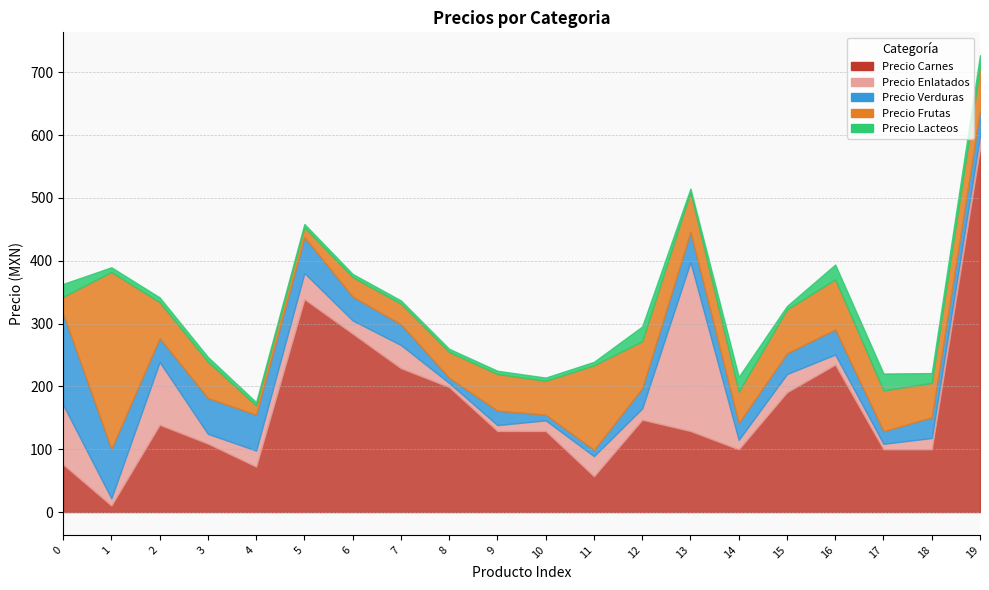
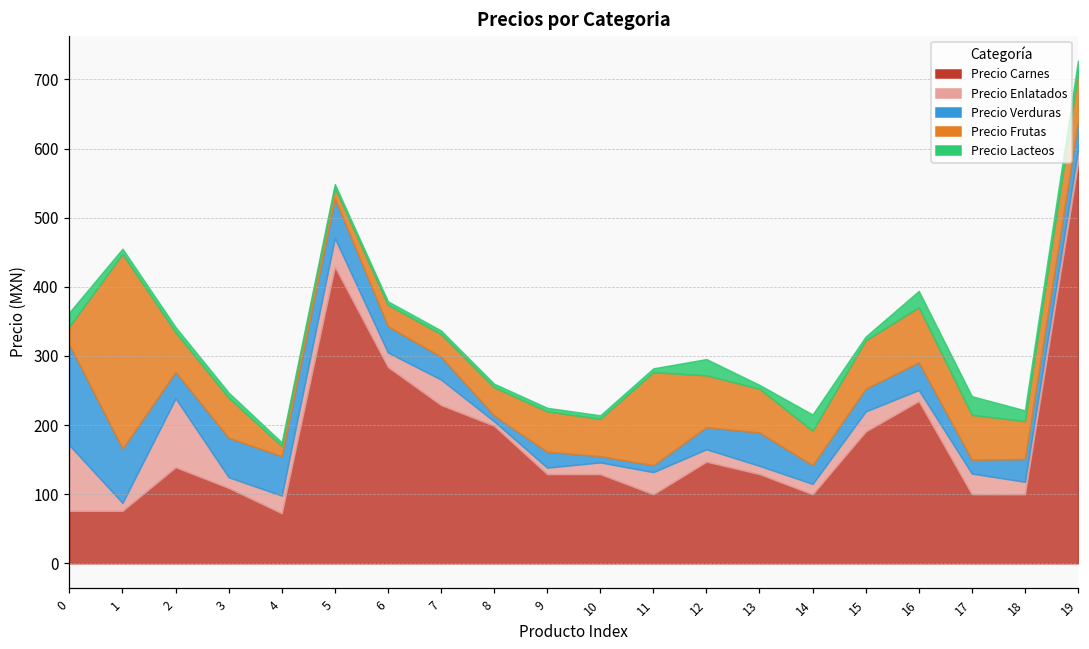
  {
    "Precio Carnes": {
      "0": 80,
-     "1": 10,
+     "1": 80,
      "2": 140,
      "3": 110,
      "4": 70,
-     "5": 340,
+     "5": 430,
      "6": 280,
      "7": 230,
      "8": 200,
      "9": 130,
      "10": 130,
-     "11": 60,
+     "11": 100,
      "12": 150,
      "13": 130,
      "14": 100,
      "15": 190,
      "16": 230,
      "17": 100,
      "18": 100,
      "19": 580
    },
    "Precio Enlatados": {
      "0": 100,
      "1": 10,
      "2": 100,
      "3": 20,
      "4": 30,
      "5": 40,
      "6": 20,
      "7": 40,
      "8": 10,
      "9": 10,
      "10": 20,
      "11": 30,
      "12": 20,
-     "13": 270,
+     "13": 10,
      "14": 20,
      "15": 30,
      "16": 20,
-     "17": 10,
+     "17": 30,
      "18": 20,
      "19": 20
    },
    "Precio Verduras": {
      "0": 140,
      "1": 80,
      "2": 40,
      "3": 60,
      "4": 60,
      "5": 60,
      "6": 40,
      "7": 30,
      "8": 10,
      "9": 20,
      "10": 10,
      "11": 10,
      "12": 30,
      "13": 50,
      "14": 30,
      "15": 30,
      "16": 40,
      "17": 20,
      "18": 30,
      "19": 40
    },
    "Precio Frutas": {
      "0": 30,
      "1": 280,
      "2": 60,
      "3": 60,
      "4": 10,
      "5": 20,
      "6": 30,
      "7": 30,
      "8": 40,
      "9": 60,
      "10": 50,
      "11": 130,
      "12": 70,
      "13": 60,
      "14": 50,
      "15": 70,
      "16": 80,
      "17": 60,
      "18": 50,
      "19": 70
    },
    "Precio Lacteos": {
      "0": 20,
      "1": 10,
      "2": 10,
      "3": 10,
      "4": 10,
      "5": 10,
      "6": 10,
      "7": 10,
      "8": 10,
      "9": 10,
      "10": 10,
      "11": 10,
      "12": 20,
      "13": 10,
      "14": 20,
      "15": 10,
      "16": 20,
      "17": 30,
      "18": 20,
      "19": 20
    }
  }
